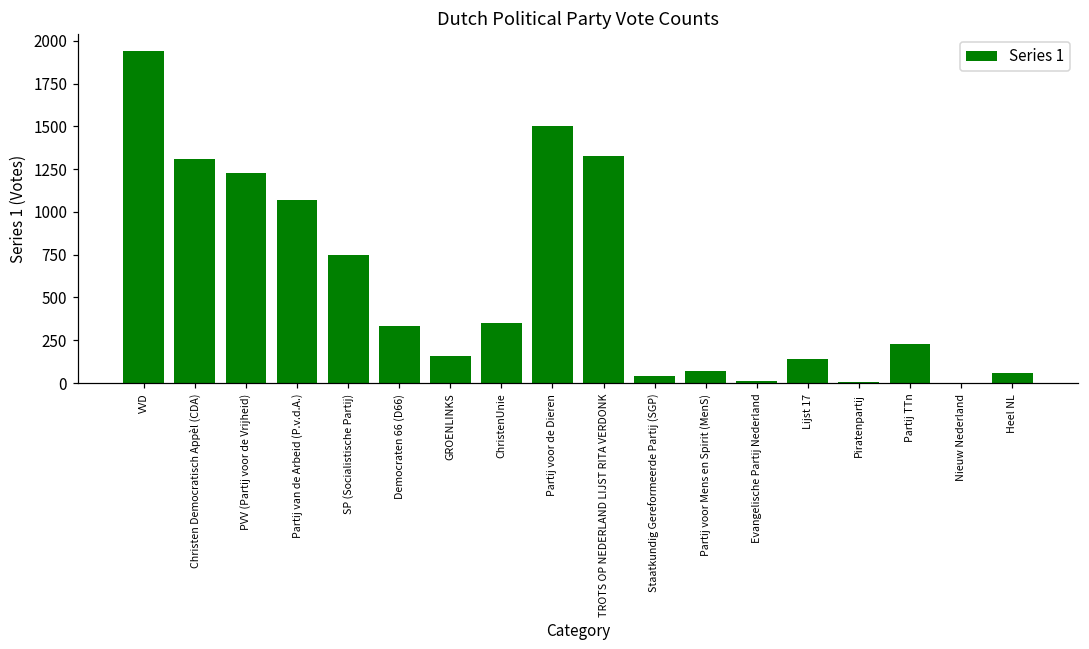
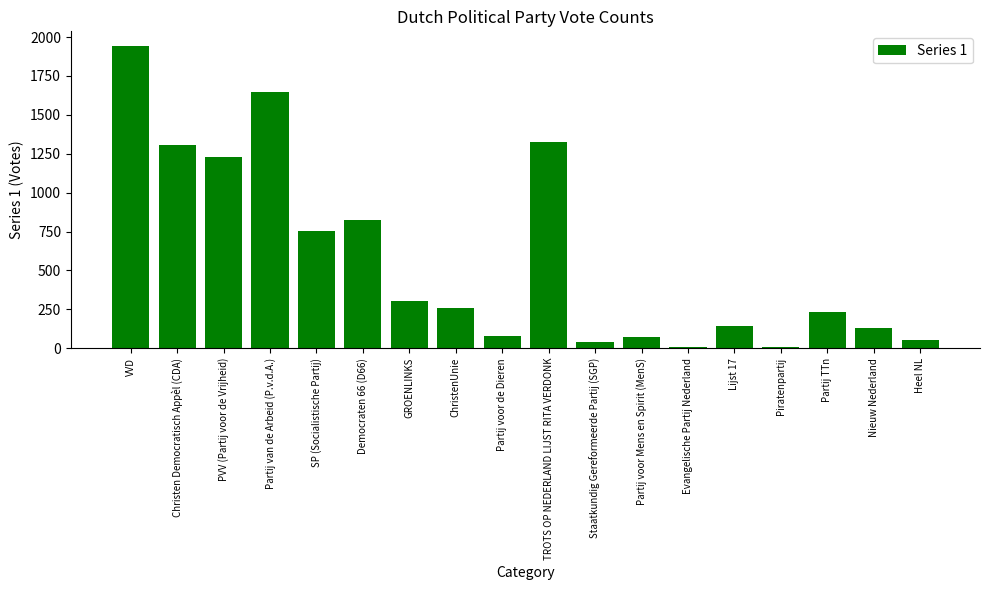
  {
    "VVD": 1940,
    "Christen Democratisch Appèl (CDA)": 1310,
    "PVV (Partij voor de Vrijheid)": 1230,
-   "Partij van de Arbeid (P.v.d.A.)": 1070,
+   "Partij van de Arbeid (P.v.d.A.)": 1650,
    "SP (Socialistische Partij)": 750,
-   "Democraten 66 (D66)": 340,
-   "GROENLINKS": 160,
-   "ChristenUnie": 350,
-   "Partij voor de Dieren": 1500,
+   "Democraten 66 (D66)": 820,
+   "GROENLINKS": 300,
+   "ChristenUnie": 260,
+   "Partij voor de Dieren": 80,
    "TROTS OP NEDERLAND LIJST RITA VERDONK": 1330,
    "Staatkundig Gereformeerde Partij (SGP)": 40,
    "Partij voor Mens en Spirit (MenS)": 70,
    "Lijst 17": 140,
    "Partij TTn": 230,
-   "Nieuw Nederland": 0,
+   "Nieuw Nederland": 130,
    "Heel NL": 60
  }
